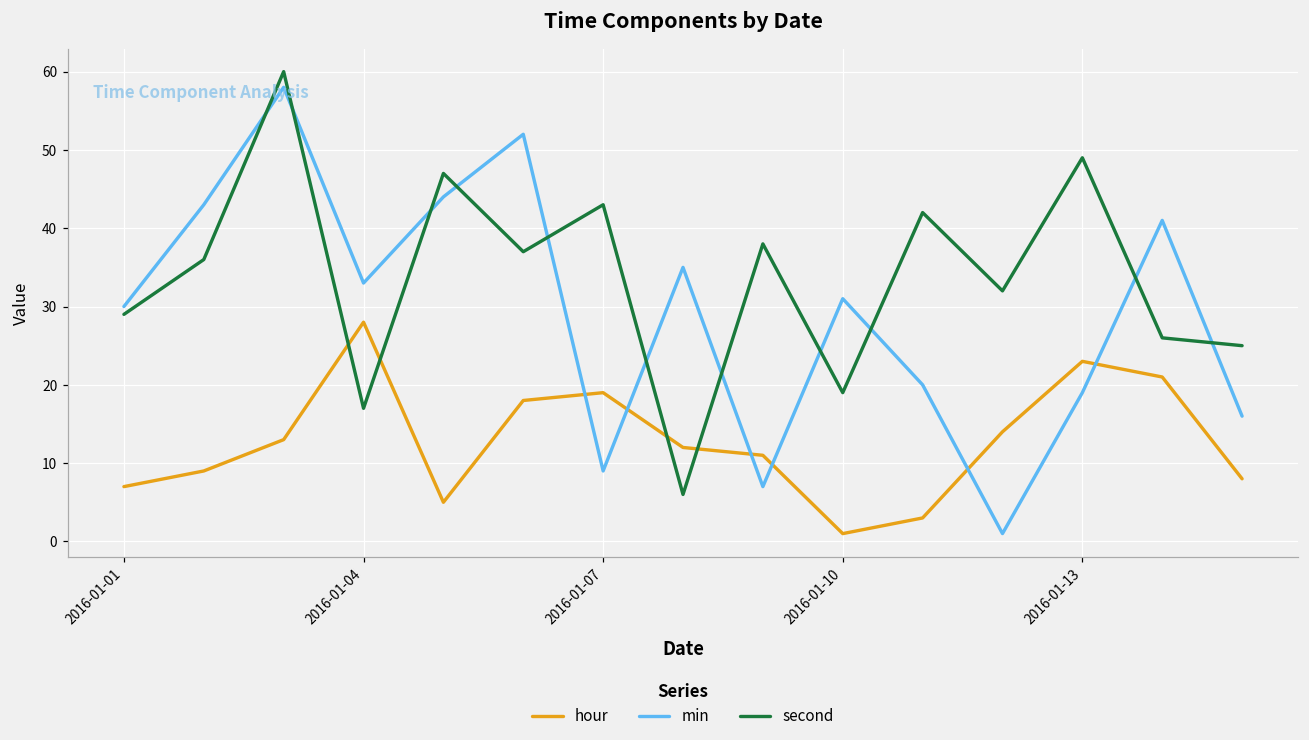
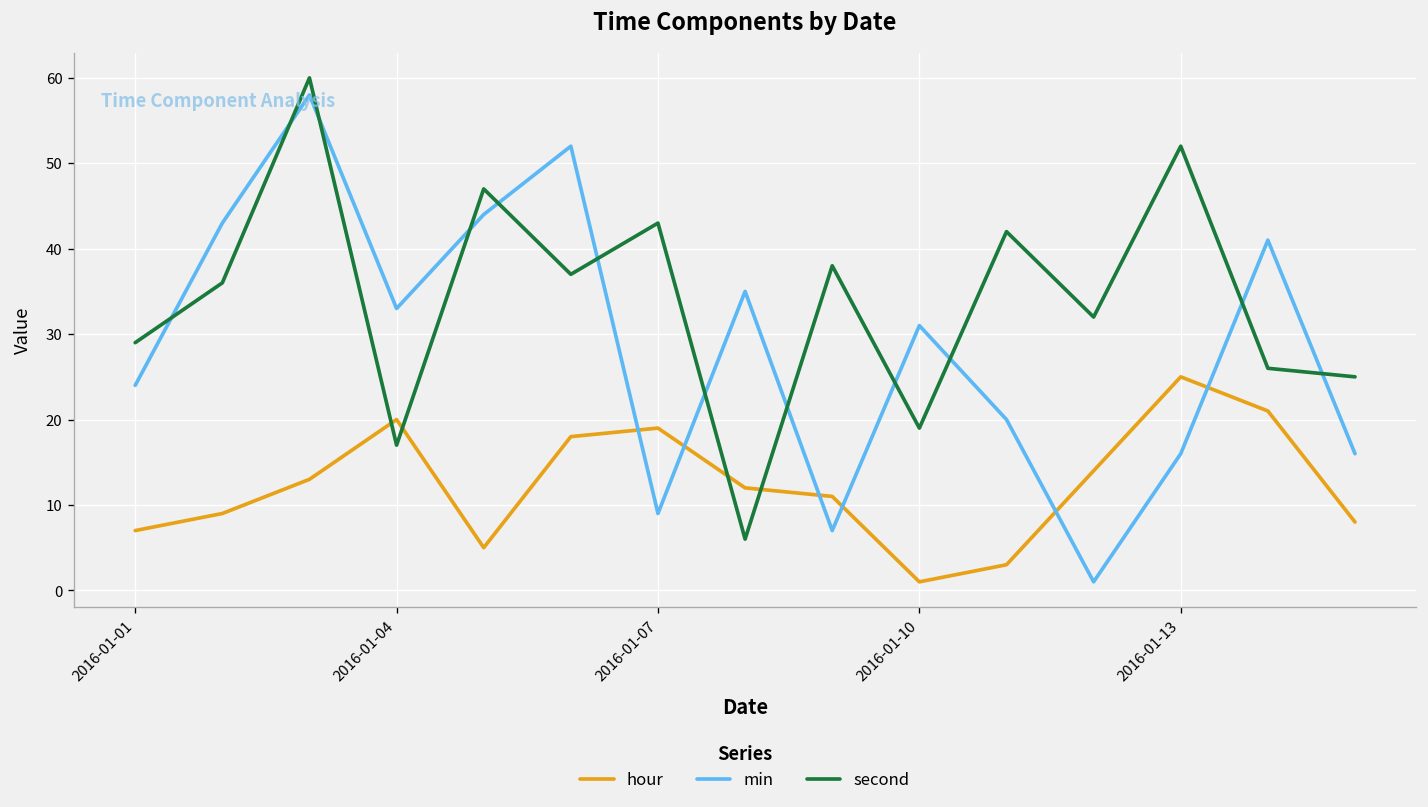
  {
    "hour": {
      "2016-01-01": 7,
-     "2016-01-04": 28,
+     "2016-01-04": 20,
      "2016-01-07": 19,
      "2016-01-10": 1,
-     "2016-01-13": 23
+     "2016-01-13": 25
    },
    "min": {
-     "2016-01-01": 30,
+     "2016-01-01": 24,
      "2016-01-04": 33,
      "2016-01-07": 9,
      "2016-01-10": 31,
-     "2016-01-13": 19
+     "2016-01-13": 16
    },
    "second": {
      "2016-01-01": 29,
      "2016-01-04": 17,
      "2016-01-07": 43,
      "2016-01-10": 19,
-     "2016-01-13": 49
+     "2016-01-13": 52
    }
  }
